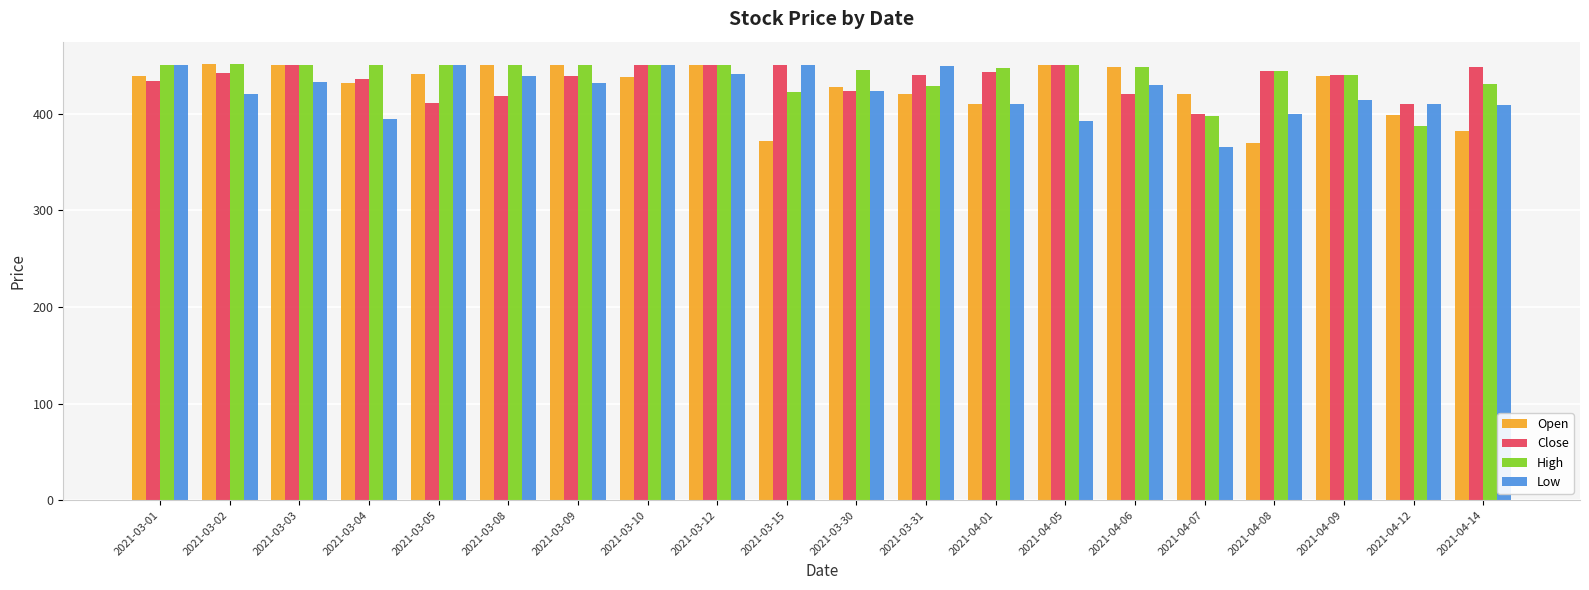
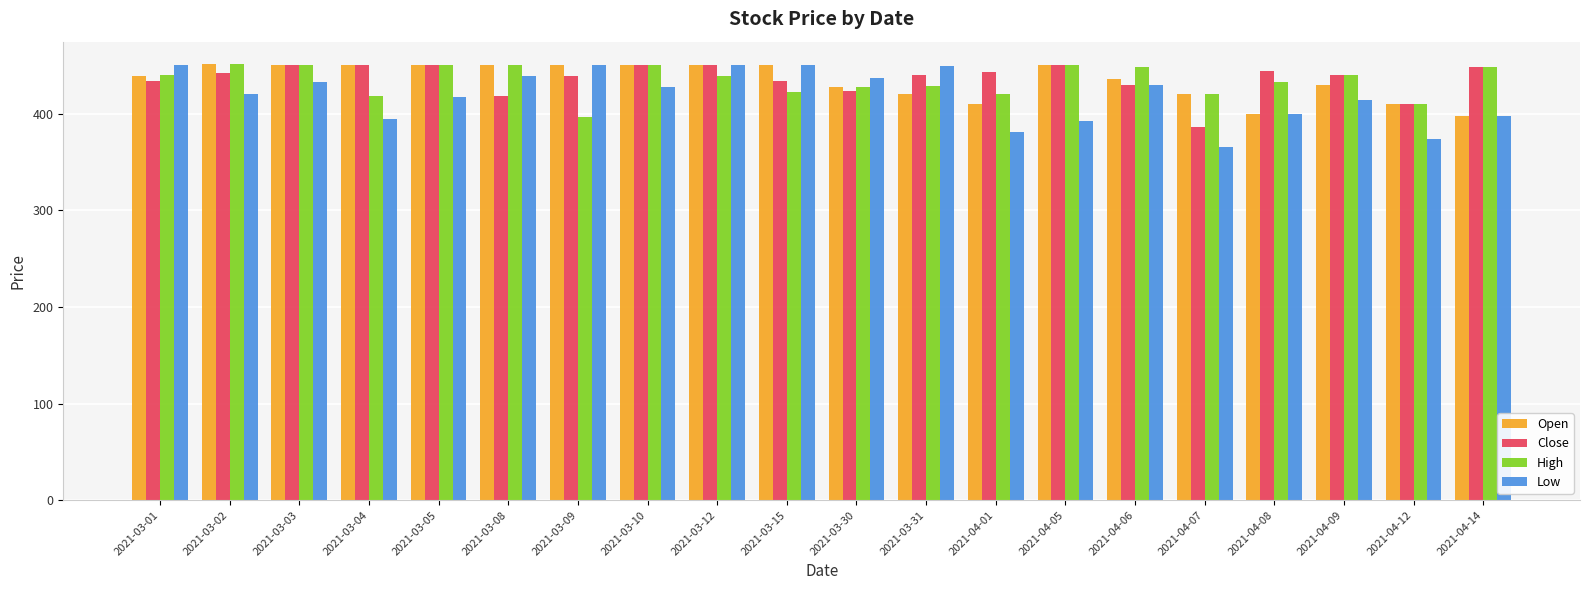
  {
    "Open": {
      "2021-03-01": 440,
      "2021-03-02": 450,
      "2021-03-03": 450,
-     "2021-03-04": 430,
-     "2021-03-05": 440,
+     "2021-03-04": 450,
+     "2021-03-05": 450,
      "2021-03-08": 450,
      "2021-03-09": 450,
-     "2021-03-10": 440,
+     "2021-03-10": 450,
      "2021-03-12": 450,
-     "2021-03-15": 370,
+     "2021-03-15": 450,
      "2021-03-30": 430,
      "2021-03-31": 420,
      "2021-04-01": 410,
      "2021-04-05": 450,
-     "2021-04-06": 450,
+     "2021-04-06": 440,
      "2021-04-07": 420,
-     "2021-04-08": 370,
-     "2021-04-09": 440,
-     "2021-04-12": 400,
-     "2021-04-14": 380
+     "2021-04-08": 400,
+     "2021-04-09": 430,
+     "2021-04-12": 410,
+     "2021-04-14": 400
    },
    "Close": {
      "2021-03-01": 430,
      "2021-03-02": 440,
      "2021-03-03": 450,
-     "2021-03-04": 440,
-     "2021-03-05": 410,
+     "2021-03-04": 450,
+     "2021-03-05": 450,
      "2021-03-08": 420,
      "2021-03-09": 440,
      "2021-03-10": 450,
      "2021-03-12": 450,
-     "2021-03-15": 450,
+     "2021-03-15": 430,
      "2021-03-30": 420,
      "2021-03-31": 440,
      "2021-04-01": 440,
      "2021-04-05": 450,
-     "2021-04-06": 420,
-     "2021-04-07": 400,
+     "2021-04-06": 430,
+     "2021-04-07": 390,
      "2021-04-08": 440,
      "2021-04-09": 440,
      "2021-04-12": 410,
      "2021-04-14": 450
    },
    "High": {
-     "2021-03-01": 450,
+     "2021-03-01": 440,
      "2021-03-02": 450,
      "2021-03-03": 450,
-     "2021-03-04": 450,
+     "2021-03-04": 420,
      "2021-03-05": 450,
      "2021-03-08": 450,
-     "2021-03-09": 450,
+     "2021-03-09": 400,
      "2021-03-10": 450,
-     "2021-03-12": 450,
+     "2021-03-12": 440,
      "2021-03-15": 420,
-     "2021-03-30": 450,
+     "2021-03-30": 430,
      "2021-03-31": 430,
-     "2021-04-01": 450,
+     "2021-04-01": 420,
      "2021-04-05": 450,
      "2021-04-06": 450,
-     "2021-04-07": 400,
-     "2021-04-08": 440,
+     "2021-04-07": 420,
+     "2021-04-08": 430,
      "2021-04-09": 440,
-     "2021-04-12": 390,
-     "2021-04-14": 430
+     "2021-04-12": 410,
+     "2021-04-14": 450
    },
    "Low": {
      "2021-03-01": 450,
      "2021-03-02": 420,
      "2021-03-03": 430,
      "2021-03-04": 390,
-     "2021-03-05": 450,
+     "2021-03-05": 420,
      "2021-03-08": 440,
-     "2021-03-09": 430,
-     "2021-03-10": 450,
-     "2021-03-12": 440,
+     "2021-03-09": 450,
+     "2021-03-10": 430,
+     "2021-03-12": 450,
      "2021-03-15": 450,
-     "2021-03-30": 420,
+     "2021-03-30": 440,
      "2021-03-31": 450,
-     "2021-04-01": 410,
+     "2021-04-01": 380,
      "2021-04-05": 390,
      "2021-04-06": 430,
      "2021-04-07": 370,
      "2021-04-08": 400,
      "2021-04-09": 410,
-     "2021-04-12": 410,
-     "2021-04-14": 410
+     "2021-04-12": 370,
+     "2021-04-14": 400
    }
  }
